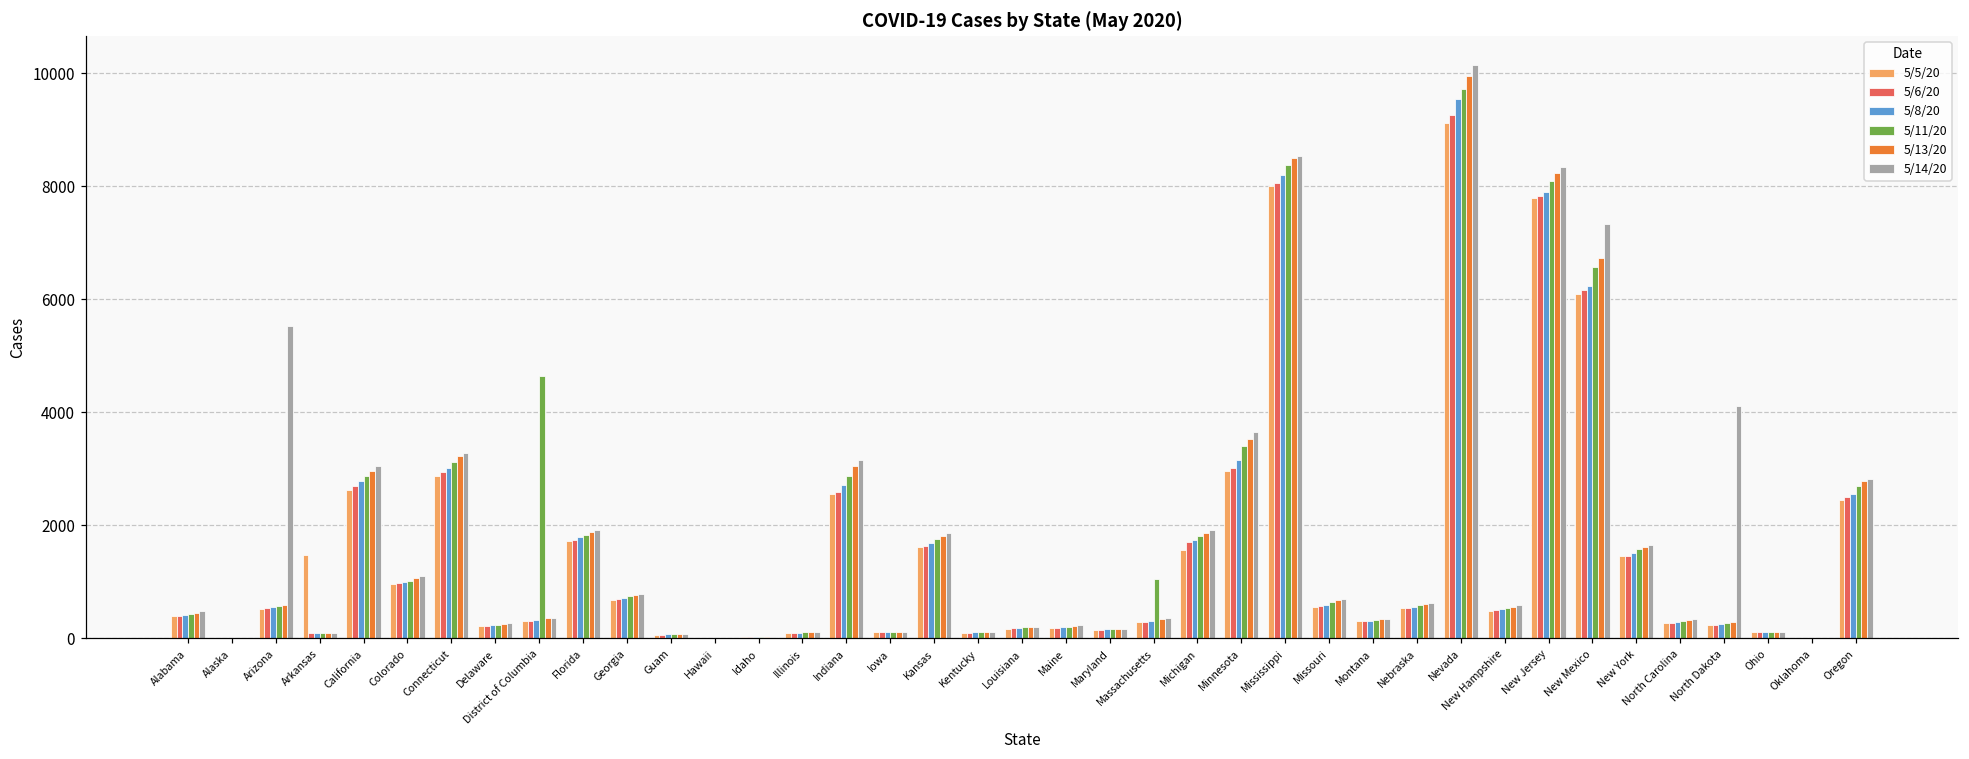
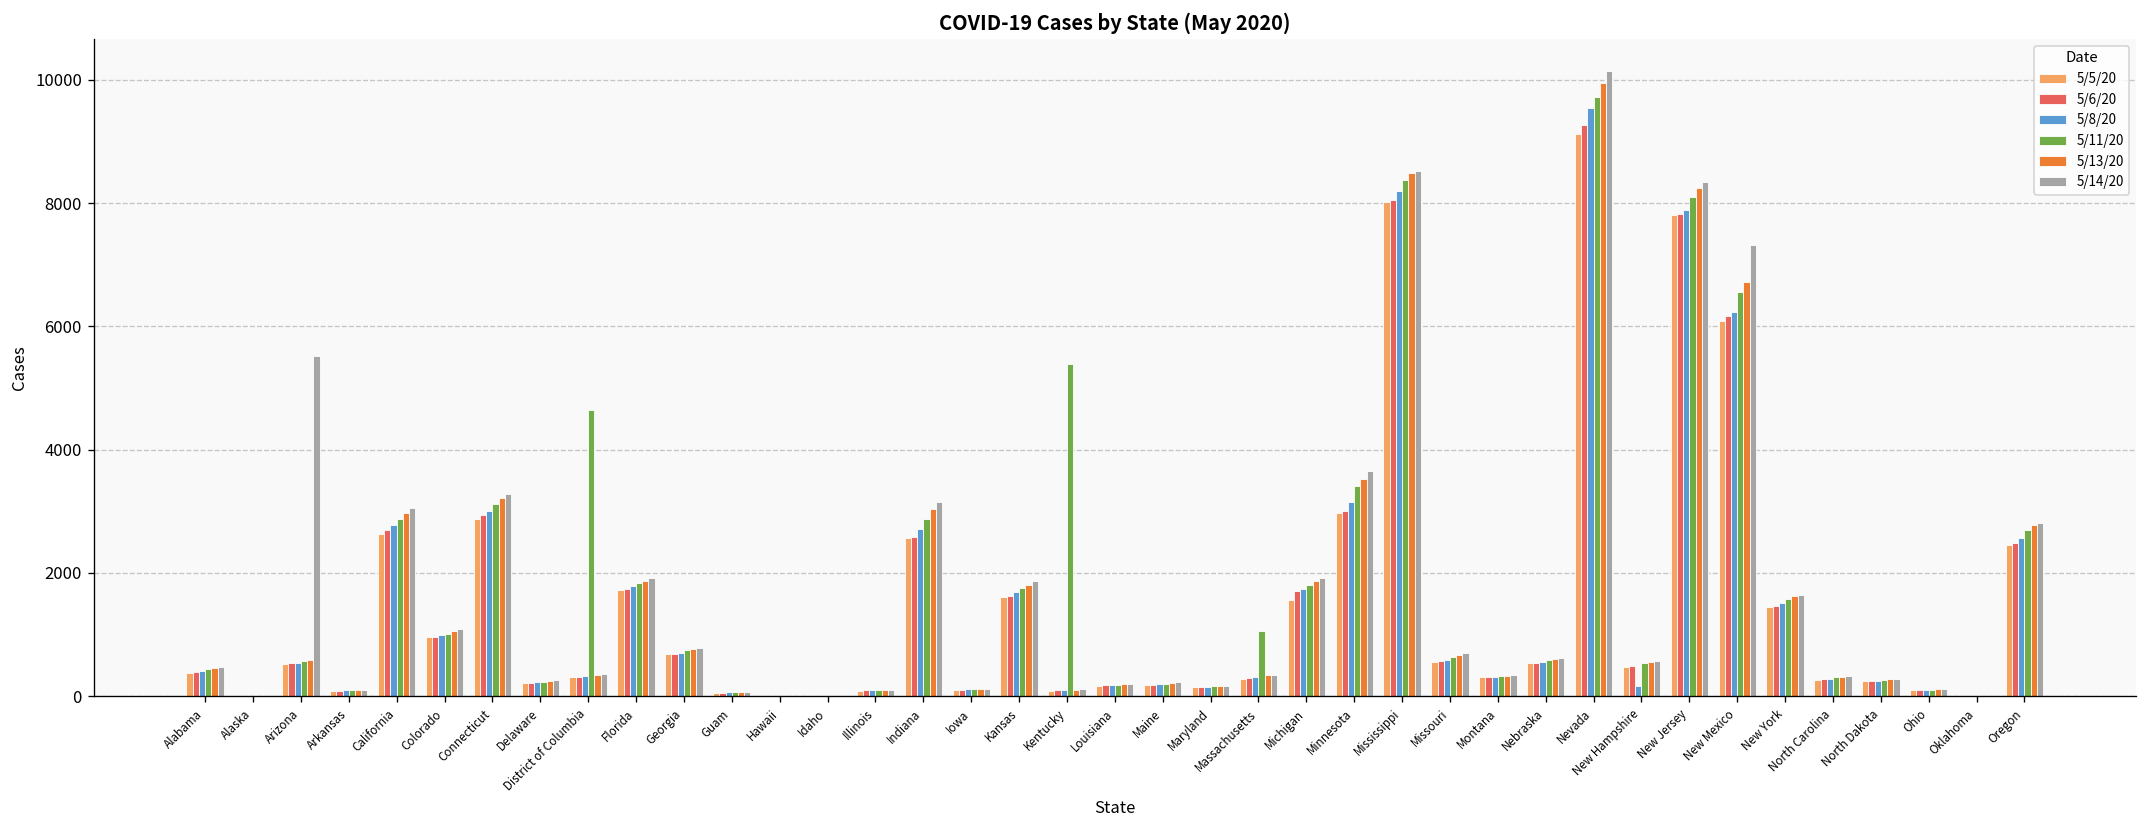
  {
    "5/5/20": {
      "Alabama": 400,
      "Arizona": 500,
-     "Arkansas": 1500,
+     "Arkansas": 100,
      "California": 2600,
      "Colorado": 1000,
      "Connecticut": 2900,
      "Delaware": 200,
      "District of Columbia": 300,
      "Florida": 1700,
      "Georgia": 700,
      "Guam": 100,
      "Illinois": 100,
      "Indiana": 2600,
      "Iowa": 100,
      "Kansas": 1600,
      "Kentucky": 100,
      "Louisiana": 200,
      "Maine": 200,
      "Maryland": 200,
      "Massachusetts": 300,
      "Michigan": 1600,
      "Minnesota": 3000,
      "Mississippi": 8000,
      "Missouri": 600,
      "Montana": 300,
      "Nebraska": 500,
      "Nevada": 9100,
      "New Hampshire": 500,
      "New Jersey": 7800,
      "New Mexico": 6100,
      "New York": 1400,
      "North Carolina": 300,
      "North Dakota": 200,
      "Ohio": 100,
      "Oregon": 2500
    },
    "5/8/20": {
      "Alabama": 400,
      "Arizona": 500,
      "Arkansas": 100,
      "California": 2800,
      "Colorado": 1000,
      "Connecticut": 3000,
      "Delaware": 200,
      "District of Columbia": 300,
      "Florida": 1800,
      "Georgia": 700,
      "Guam": 100,
      "Illinois": 100,
      "Indiana": 2700,
      "Iowa": 100,
      "Kansas": 1700,
      "Kentucky": 100,
      "Louisiana": 200,
      "Maine": 200,
      "Maryland": 200,
      "Massachusetts": 300,
      "Michigan": 1700,
      "Minnesota": 3200,
      "Mississippi": 8200,
      "Missouri": 600,
      "Montana": 300,
      "Nebraska": 600,
      "Nevada": 9500,
-     "New Hampshire": 500,
+     "New Hampshire": 200,
      "New Jersey": 7900,
      "New Mexico": 6200,
      "New York": 1500,
      "North Carolina": 300,
      "North Dakota": 200,
      "Ohio": 100,
      "Oregon": 2600
    },
    "5/11/20": {
      "Alabama": 400,
      "Arizona": 600,
      "Arkansas": 100,
      "California": 2900,
      "Colorado": 1000,
      "Connecticut": 3100,
      "Delaware": 200,
      "District of Columbia": 4600,
      "Florida": 1800,
      "Georgia": 700,
      "Guam": 100,
      "Illinois": 100,
      "Indiana": 2900,
      "Iowa": 100,
      "Kansas": 1800,
-     "Kentucky": 100,
+     "Kentucky": 5400,
      "Louisiana": 200,
      "Maine": 200,
      "Maryland": 200,
      "Massachusetts": 1100,
      "Michigan": 1800,
      "Minnesota": 3400,
      "Mississippi": 8400,
      "Missouri": 600,
      "Montana": 300,
      "Nebraska": 600,
      "Nevada": 9700,
      "New Hampshire": 500,
      "New Jersey": 8100,
      "New Mexico": 6600,
      "New York": 1600,
      "North Carolina": 300,
      "North Dakota": 300,
      "Ohio": 100,
      "Oregon": 2700
    },
    "5/14/20": {
      "Alabama": 500,
      "Arizona": 5500,
      "Arkansas": 100,
      "California": 3000,
      "Colorado": 1100,
      "Connecticut": 3300,
      "Delaware": 300,
      "District of Columbia": 400,
      "Florida": 1900,
      "Georgia": 800,
      "Guam": 100,
      "Illinois": 100,
      "Indiana": 3200,
      "Iowa": 100,
      "Kansas": 1900,
      "Kentucky": 100,
      "Louisiana": 200,
      "Maine": 200,
      "Maryland": 200,
      "Massachusetts": 400,
      "Michigan": 1900,
      "Minnesota": 3700,
      "Mississippi": 8500,
      "Missouri": 700,
      "Montana": 300,
      "Nebraska": 600,
      "Nevada": 10200,
      "New Hampshire": 600,
      "New Jersey": 8300,
      "New Mexico": 7300,
      "New York": 1600,
      "North Carolina": 300,
-     "North Dakota": 4100,
+     "North Dakota": 300,
      "Ohio": 100,
      "Oregon": 2800
    }
  }
